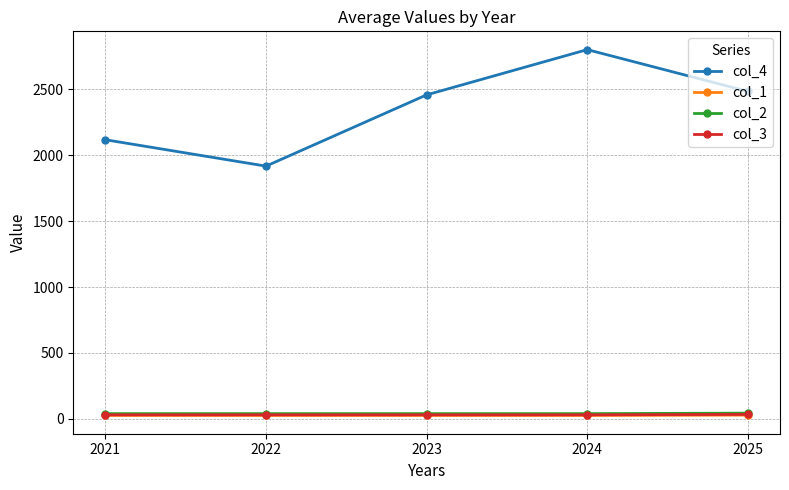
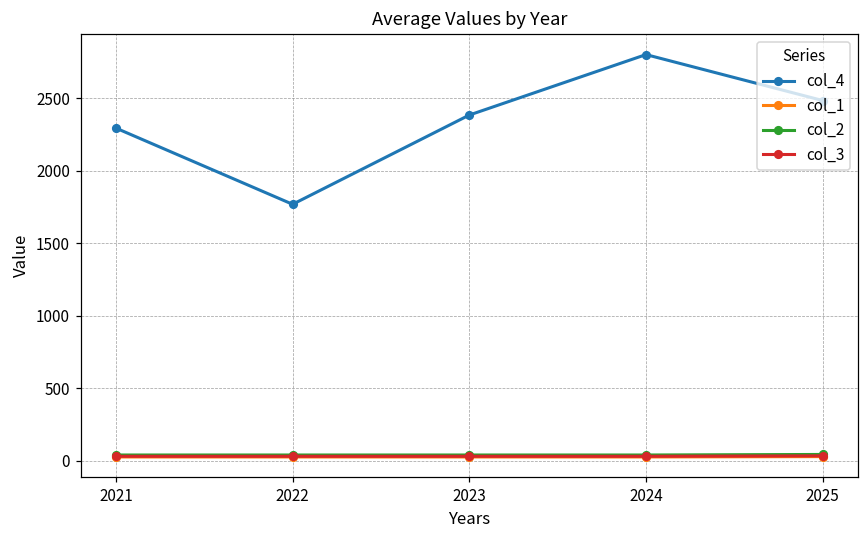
  {
    "col_4": {
-     "2021": 2120,
-     "2022": 1920,
-     "2023": 2460,
+     "2021": 2290,
+     "2022": 1770,
+     "2023": 2380,
      "2024": 2800
    }
  }
